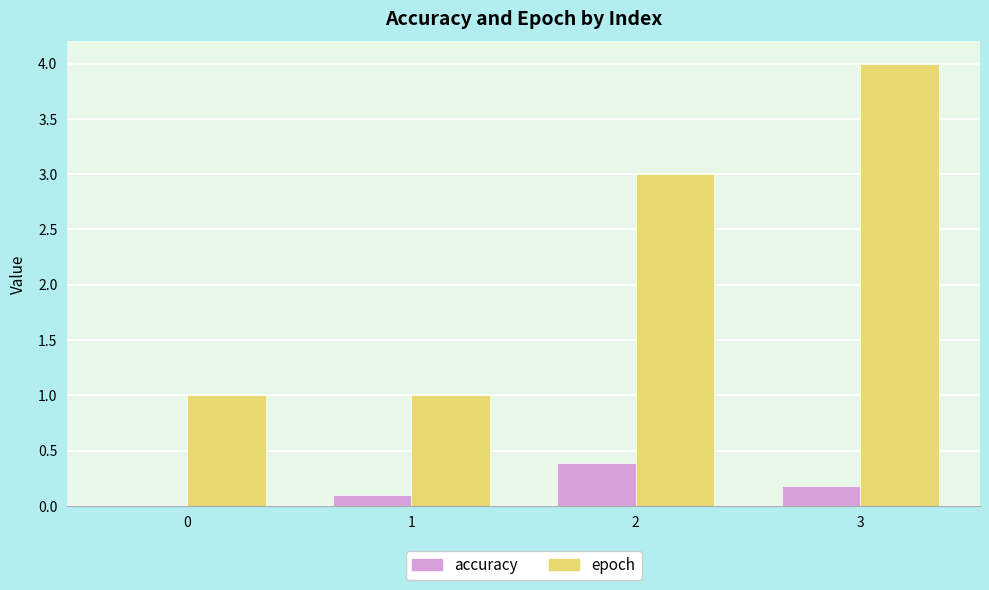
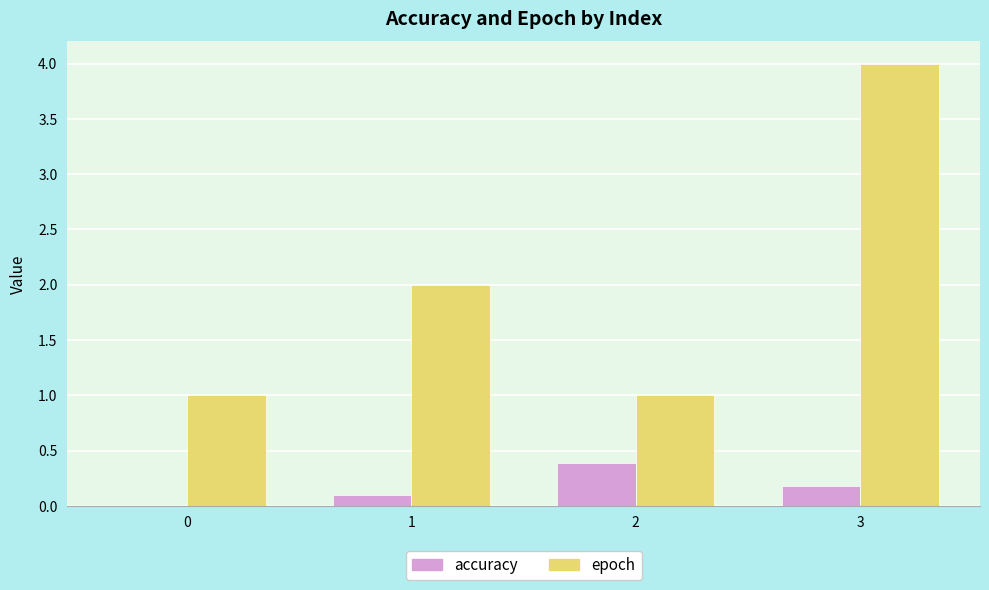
  {
    "accuracy": {
      "0": 0,
      "1": 0.10,
      "2": 0.39,
      "3": 0.18
    },
    "epoch": {
      "0": 1,
-     "1": 1,
-     "2": 3,
+     "1": 2,
+     "2": 1,
      "3": 4
    }
  }
